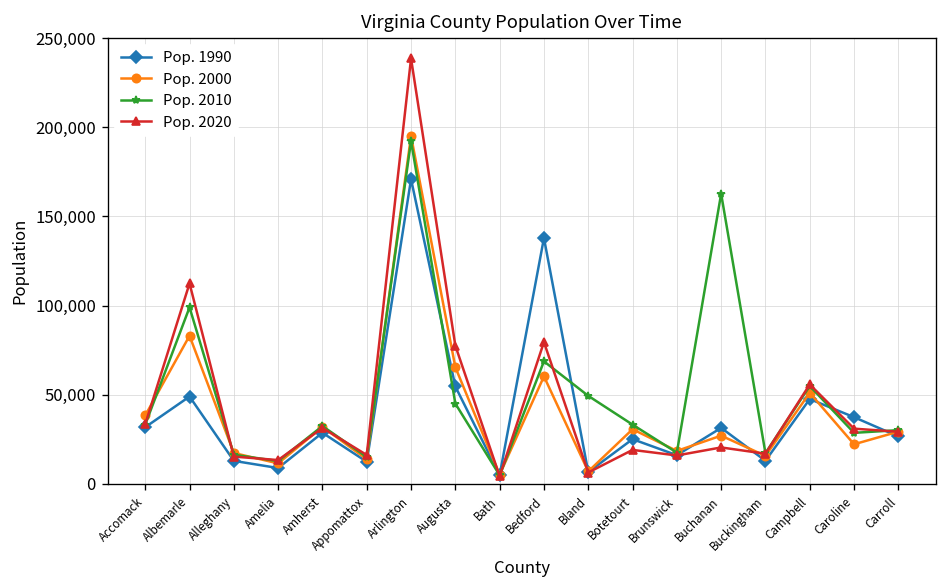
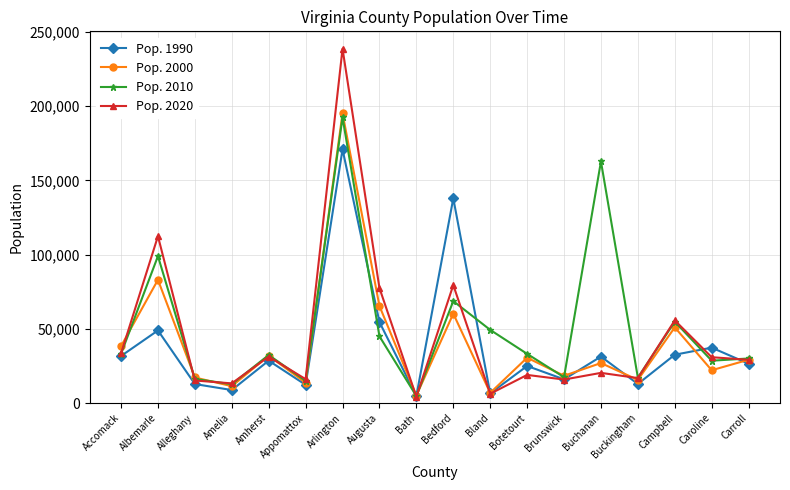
  {
    "Pop. 1990": {
      "Albemarle": "49,000",
      "Alleghany": "13,000",
      "Amelia": "9,000",
      "Amherst": "29,000",
      "Arlington": "171,000",
      "Augusta": "55,000",
      "Bedford": "138,000",
      "Botetourt": "25,000",
      "Buchanan": "31,000",
      "Buckingham": "13,000",
-     "Campbell": "47,000",
+     "Campbell": "33,000",
      "Caroline": "37,000",
      "Carroll": "27,000"
    },
    "Pop. 2000": {
      "Accomack": "38,000",
      "Albemarle": "83,000",
      "Arlington": "195,000",
      "Augusta": "65,000",
      "Bedford": "60,000",
      "Botetourt": "31,000",
      "Buchanan": "27,000",
      "Campbell": "51,000",
      "Caroline": "22,000"
    },
    "Pop. 2010": {
      "Albemarle": "99,000",
      "Arlington": "192,000",
      "Augusta": "45,000",
      "Bedford": "69,000",
      "Bland": "49,000",
      "Botetourt": "33,000",
      "Buchanan": "163,000",
      "Caroline": "29,000"
    },
    "Pop. 2020": {
      "Albemarle": "112,000",
      "Arlington": "239,000",
      "Augusta": "77,000",
      "Bedford": "79,000",
      "Botetourt": "19,000",
      "Buchanan": "20,000",
      "Caroline": "31,000"
    }
  }
